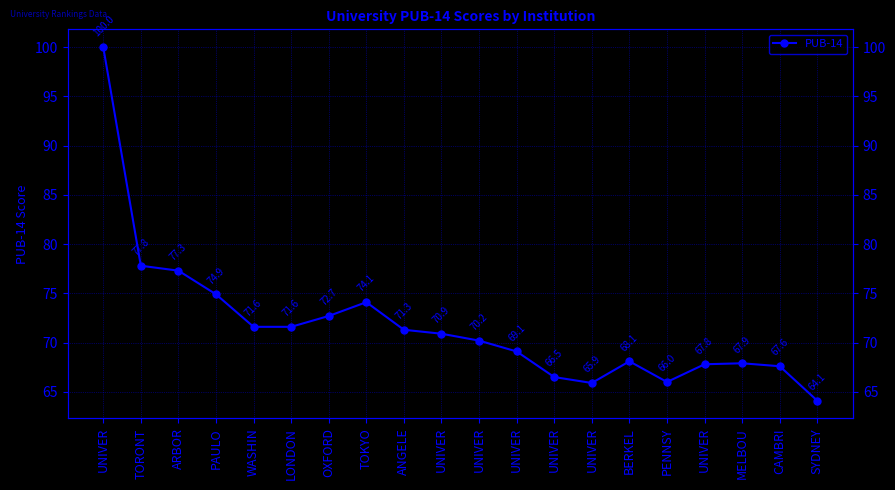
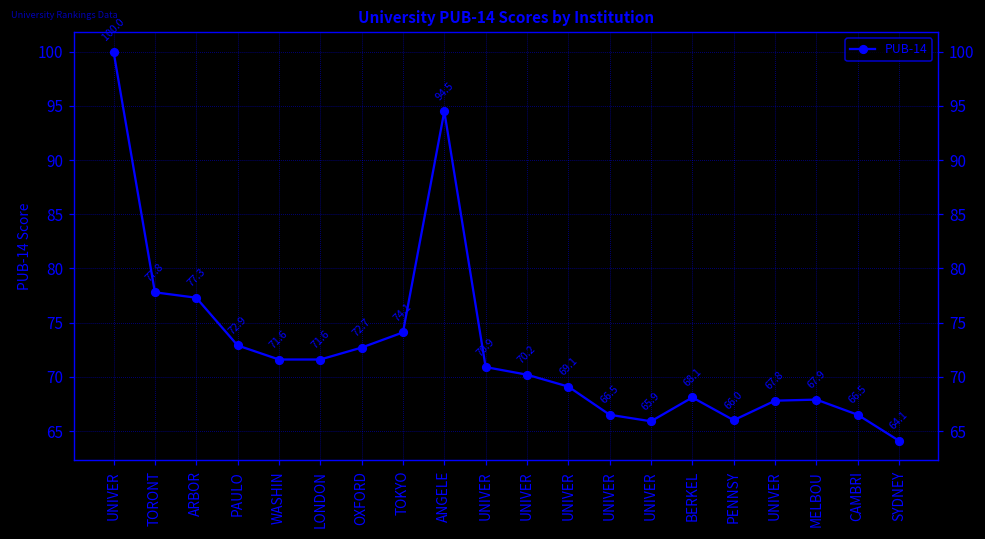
  {
    "TORONT": 77.8,
    "ARBOR": 77.3,
-   "PAULO": 74.9,
+   "PAULO": 72.9,
    "WASHIN": 71.6,
    "LONDON": 71.6,
    "OXFORD": 72.7,
    "TOKYO": 74.1,
-   "ANGELE": 71.3,
+   "ANGELE": 94.5,
    "BERKEL": 68.1,
    "PENNSY": 66.0,
    "MELBOU": 67.9,
-   "CAMBRI": 67.6,
+   "CAMBRI": 66.5,
    "SYDNEY": 64.1
  }
